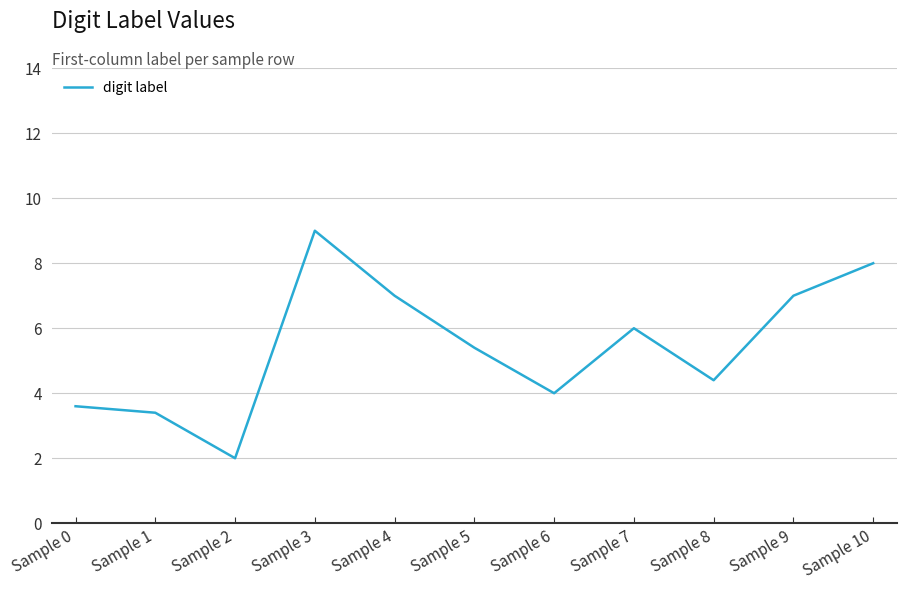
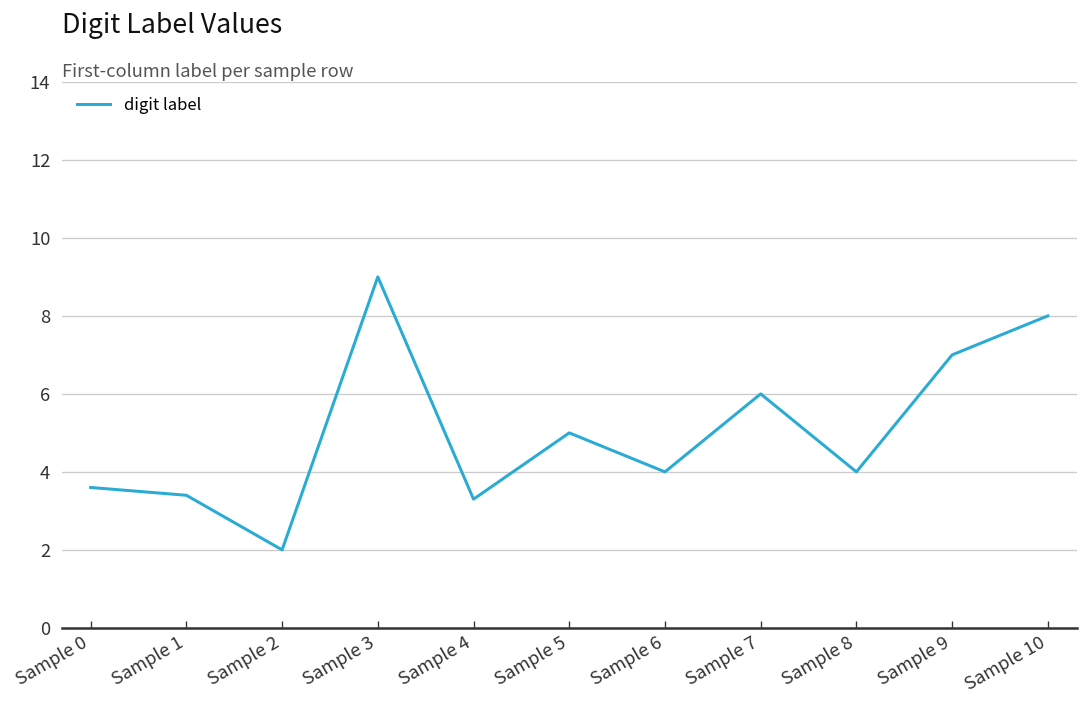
  {
    "Sample 0": 3.6,
    "Sample 1": 3.4,
    "Sample 2": 2.0,
    "Sample 3": 9.0,
-   "Sample 4": 7.0,
-   "Sample 5": 5.4,
+   "Sample 4": 3.3,
+   "Sample 5": 5.0,
    "Sample 6": 4.0,
    "Sample 7": 6.0,
-   "Sample 8": 4.4,
+   "Sample 8": 4.0,
    "Sample 9": 7.0,
    "Sample 10": 8.0
  }
